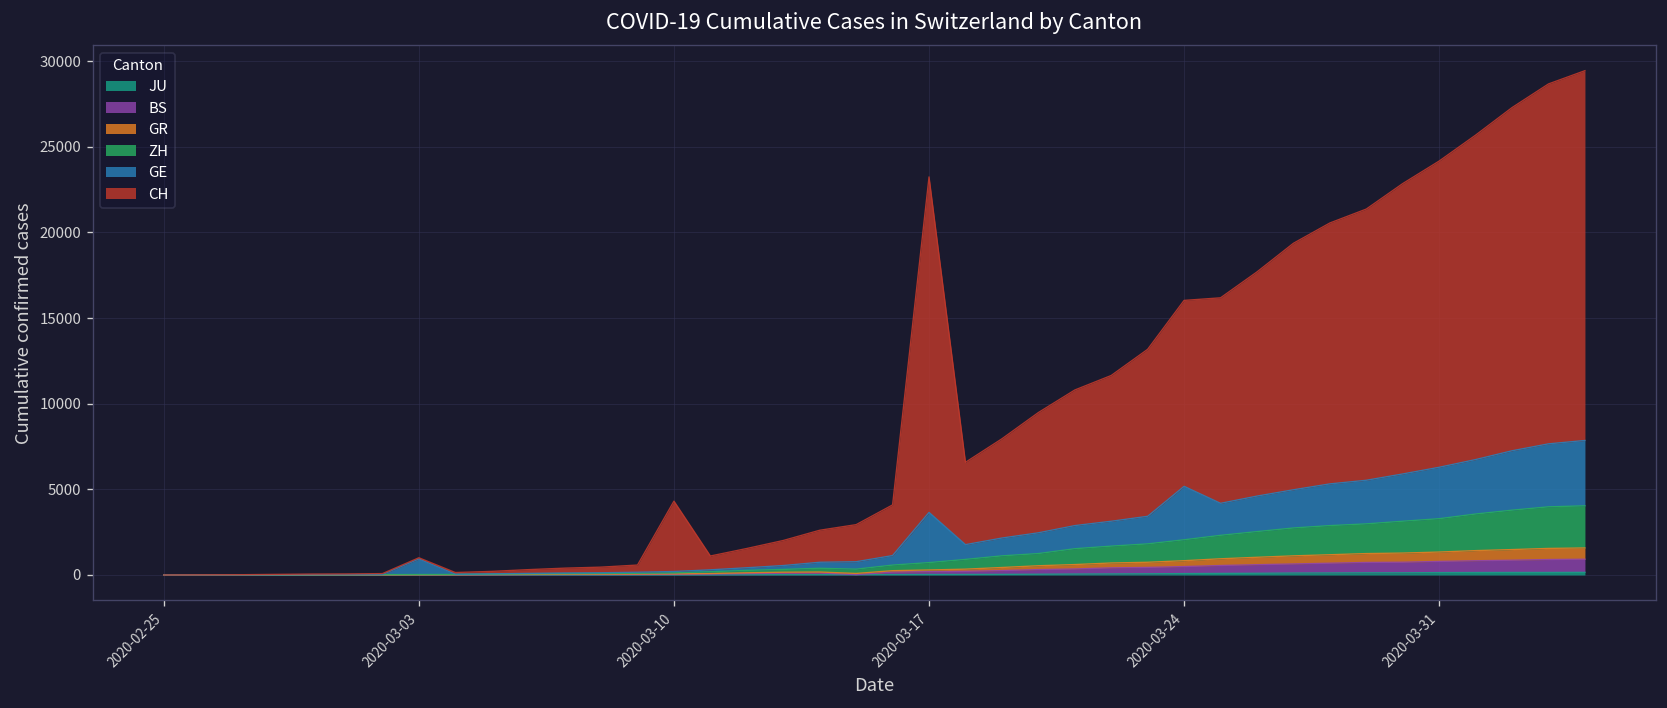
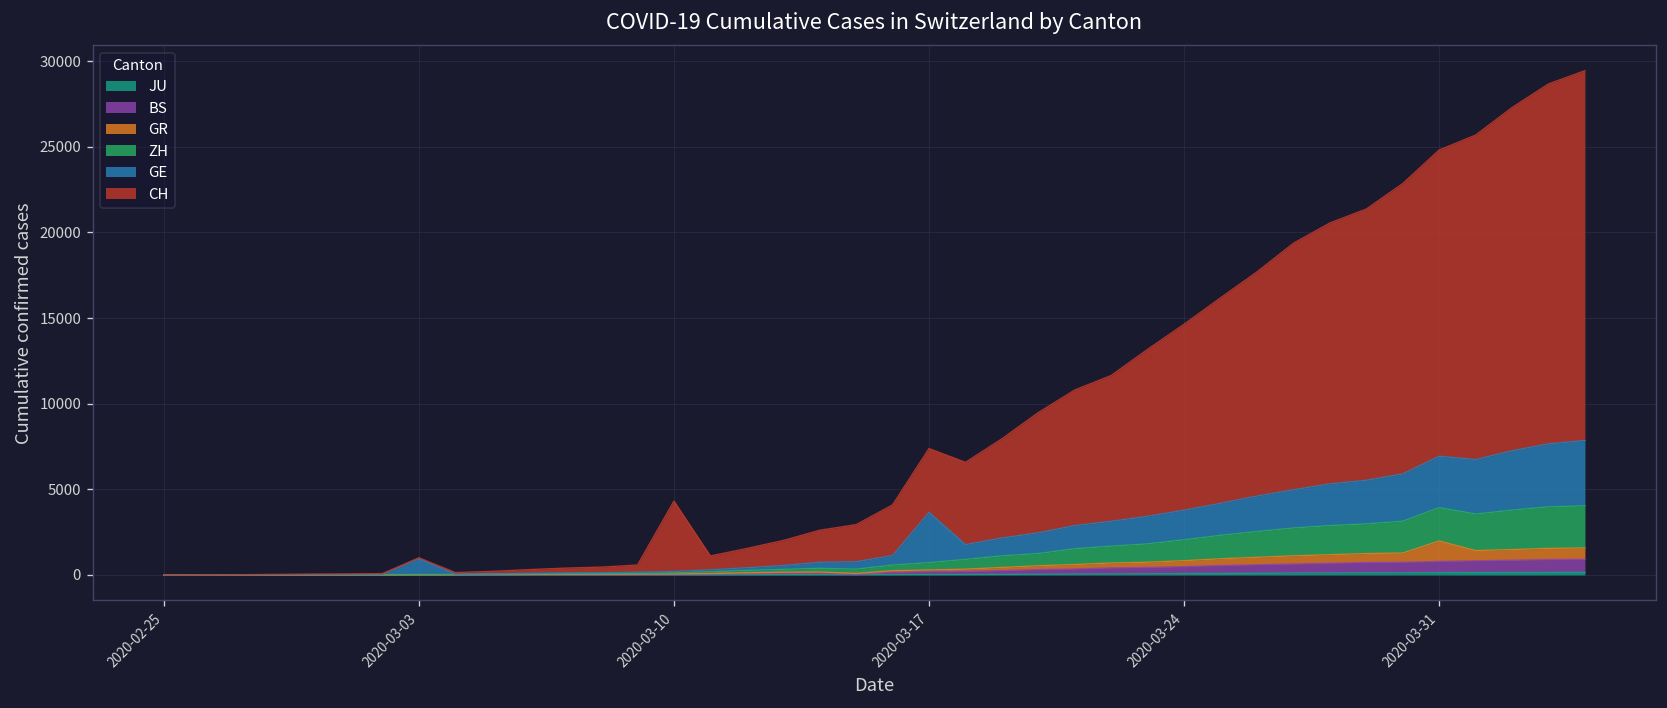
  {
    "BS": {
      "2020-03-24": 400,
      "2020-03-31": 700
    },
    "GR": {
      "2020-03-24": 300,
-     "2020-03-31": 500
+     "2020-03-31": 1200
    },
    "GE": {
      "2020-03-17": 2900,
-     "2020-03-24": 3100,
+     "2020-03-24": 1700,
      "2020-03-31": 3000
    },
    "CH": {
      "2020-03-10": 4100,
-     "2020-03-17": 19600,
+     "2020-03-17": 3700,
      "2020-03-24": 10900,
      "2020-03-31": 17900
    }
  }
